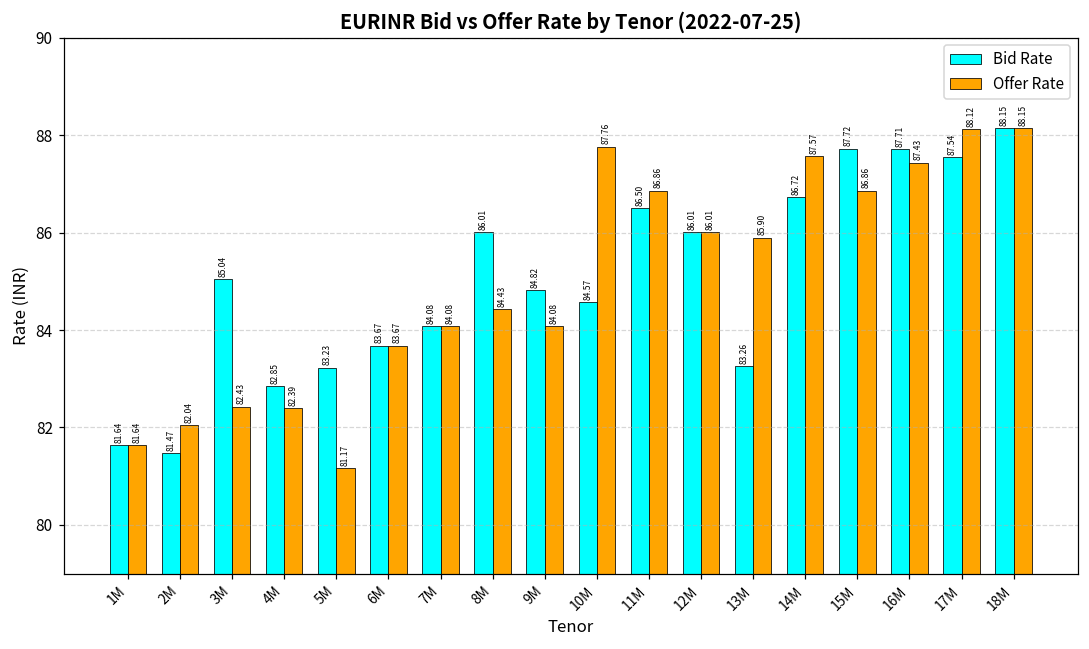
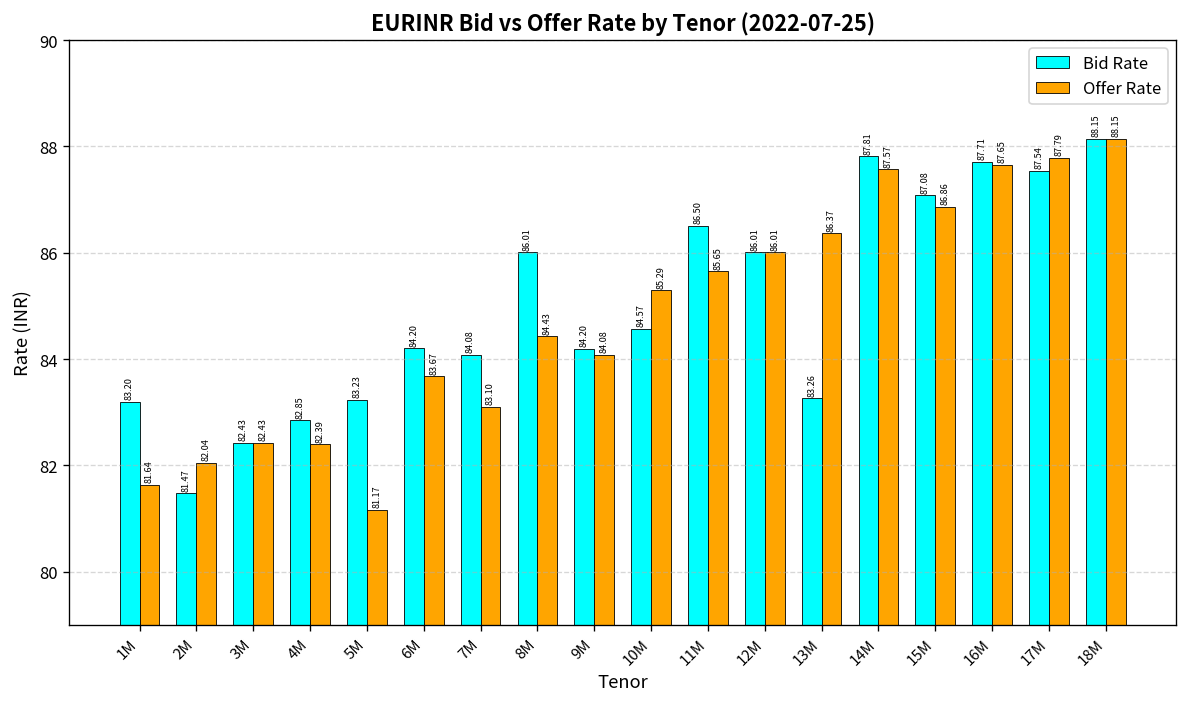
  {
    "Bid Rate": {
-     "1M": 81.64,
+     "1M": 83.20,
      "2M": 81.47,
-     "3M": 85.04,
+     "3M": 82.43,
      "4M": 82.85,
      "5M": 83.23,
-     "6M": 83.67,
+     "6M": 84.20,
      "7M": 84.08,
      "8M": 86.01,
-     "9M": 84.82,
+     "9M": 84.20,
      "10M": 84.57,
      "11M": 86.50,
      "12M": 86.01,
      "13M": 83.26,
-     "14M": 86.72,
-     "15M": 87.72,
+     "14M": 87.81,
+     "15M": 87.08,
      "16M": 87.71,
      "17M": 87.54,
      "18M": 88.15
    },
    "Offer Rate": {
      "1M": 81.64,
      "2M": 82.04,
      "3M": 82.43,
      "4M": 82.39,
      "5M": 81.17,
      "6M": 83.67,
-     "7M": 84.08,
+     "7M": 83.10,
      "8M": 84.43,
      "9M": 84.08,
-     "10M": 87.76,
-     "11M": 86.86,
+     "10M": 85.29,
+     "11M": 85.65,
      "12M": 86.01,
-     "13M": 85.90,
+     "13M": 86.37,
      "14M": 87.57,
      "15M": 86.86,
-     "16M": 87.43,
-     "17M": 88.12,
+     "16M": 87.65,
+     "17M": 87.79,
      "18M": 88.15
    }
  }
